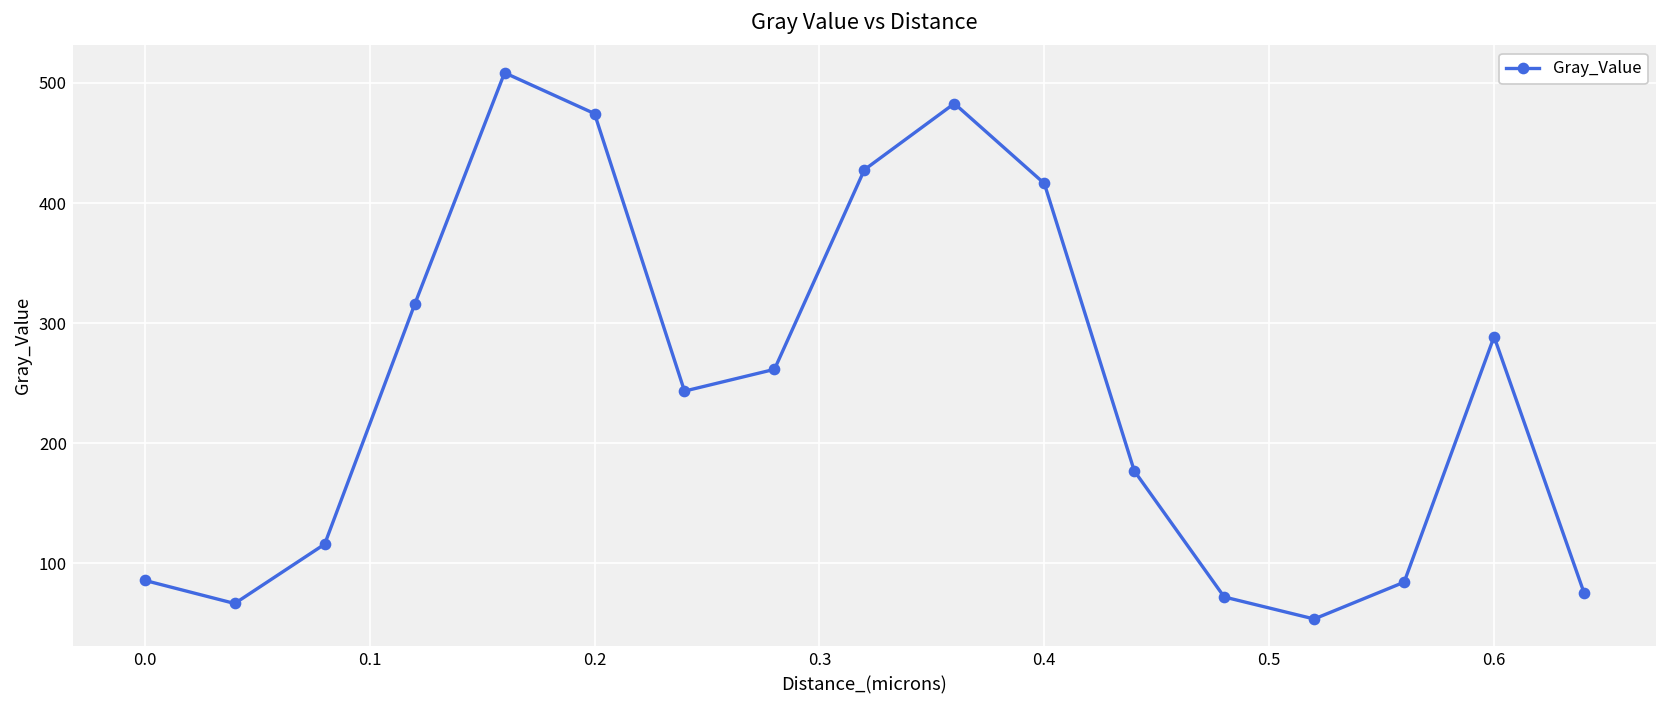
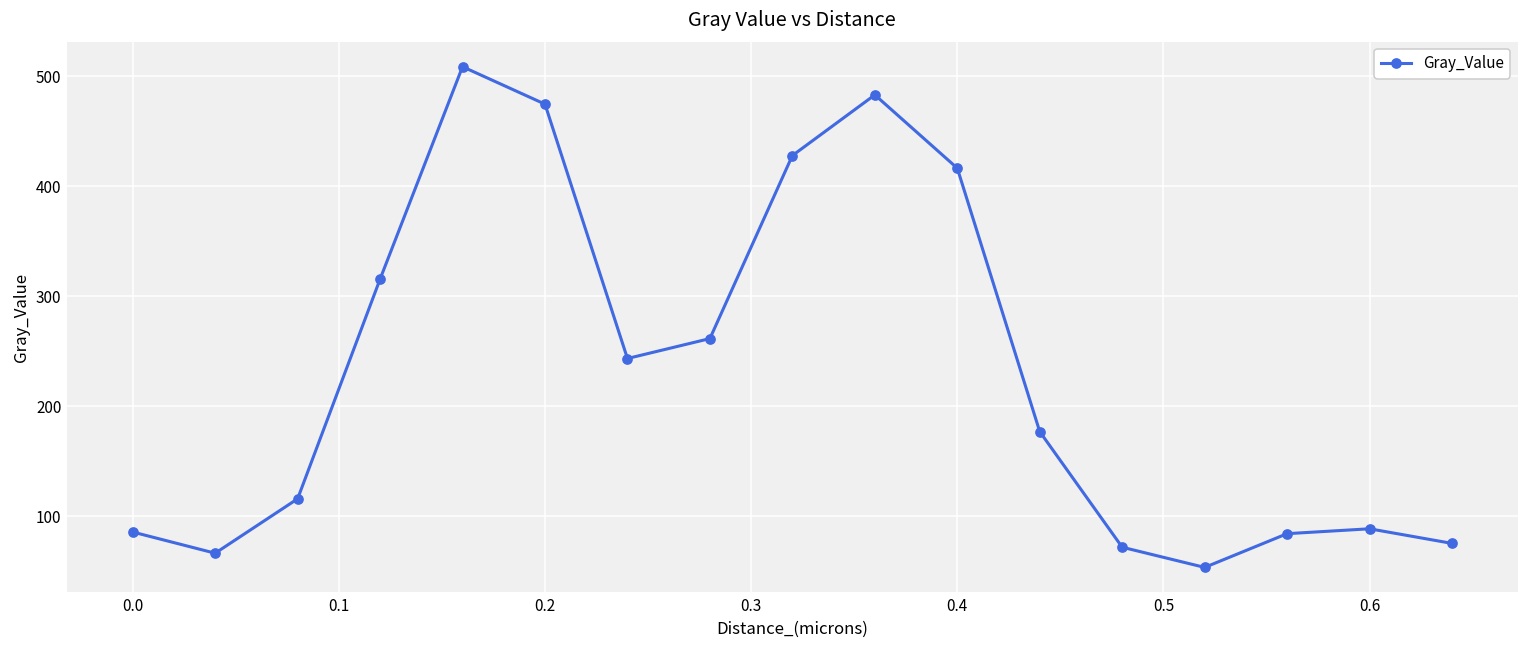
  {
    "0.0": 86,
    "0.2": 475,
    "0.4": 416,
-   "0.6": 289
+   "0.6": 89
  }
